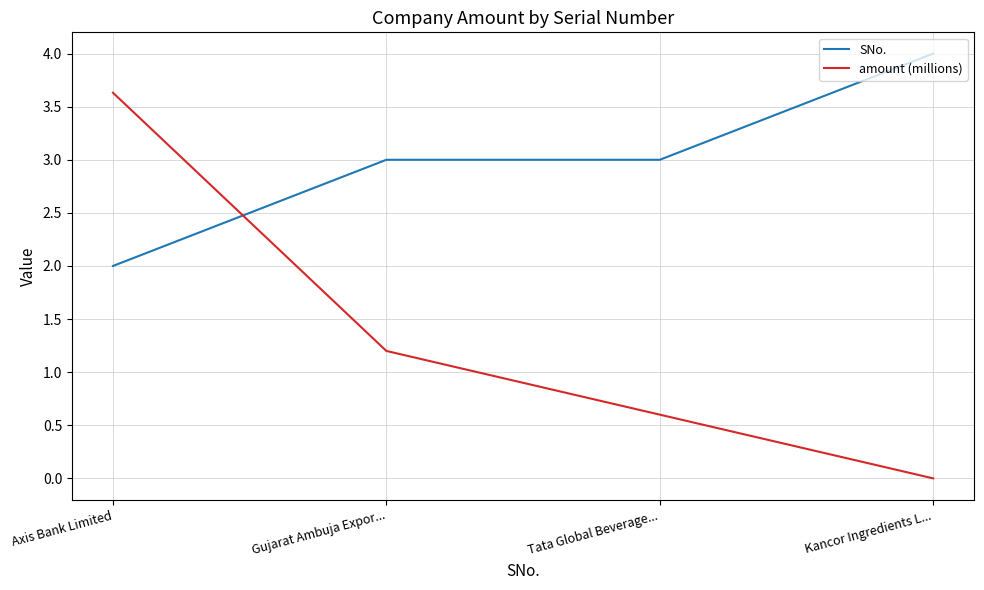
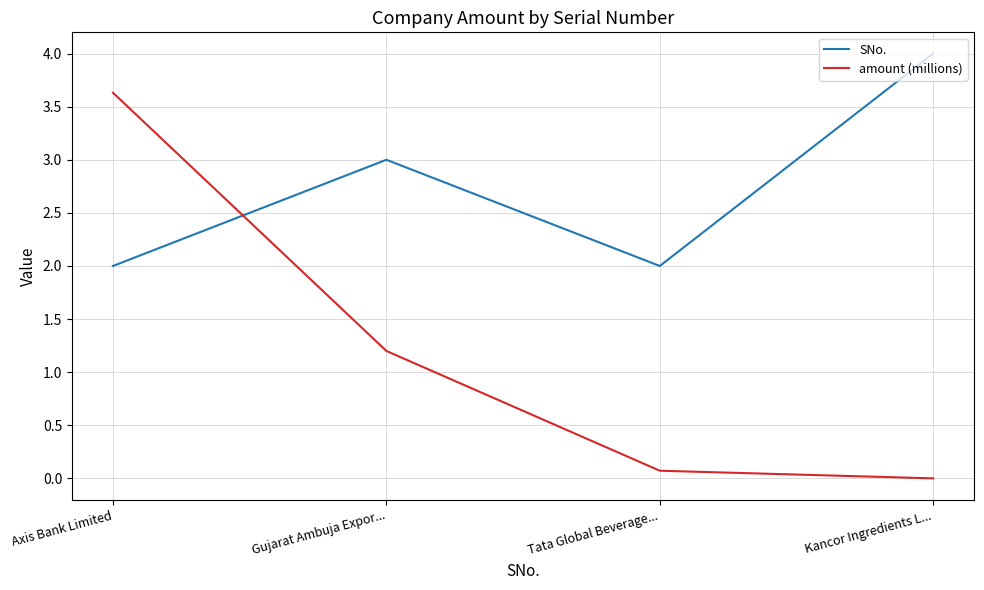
  {
    "SNo.": {
      "Axis Bank Limited": 2,
      "Gujarat Ambuja Expor...": 3,
-     "Tata Global Beverage...": 3
+     "Tata Global Beverage...": 2
    },
    "amount (millions)": {
      "Axis Bank Limited": 3.63,
      "Gujarat Ambuja Expor...": 1.20,
-     "Tata Global Beverage...": 0.60,
+     "Tata Global Beverage...": 0.07,
      "Kancor Ingredients L...": 0.00
    }
  }
